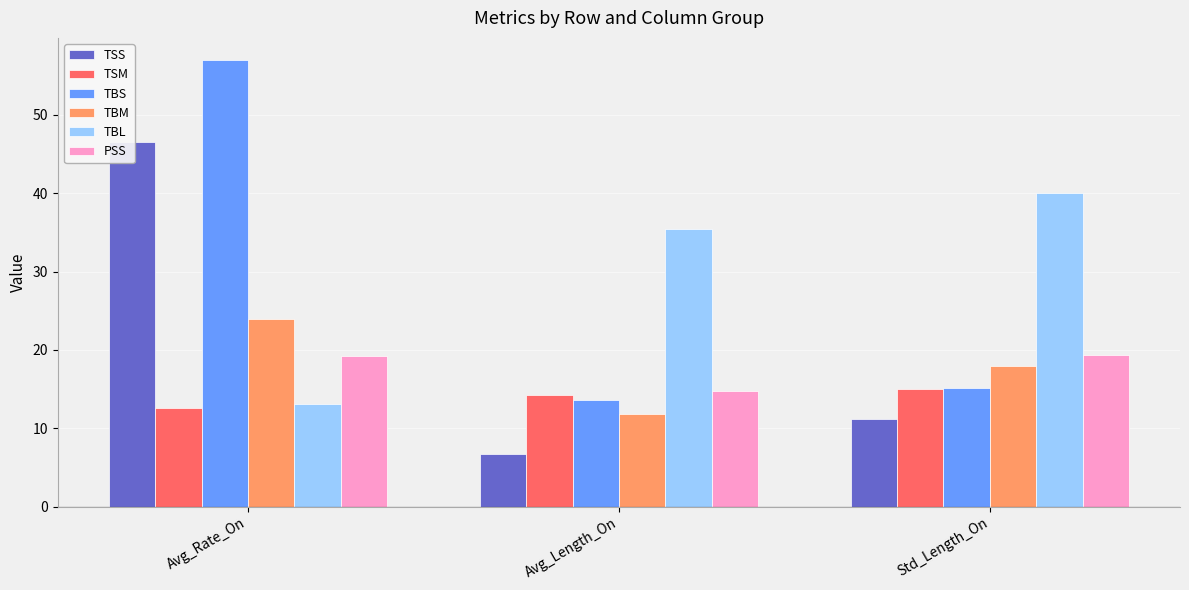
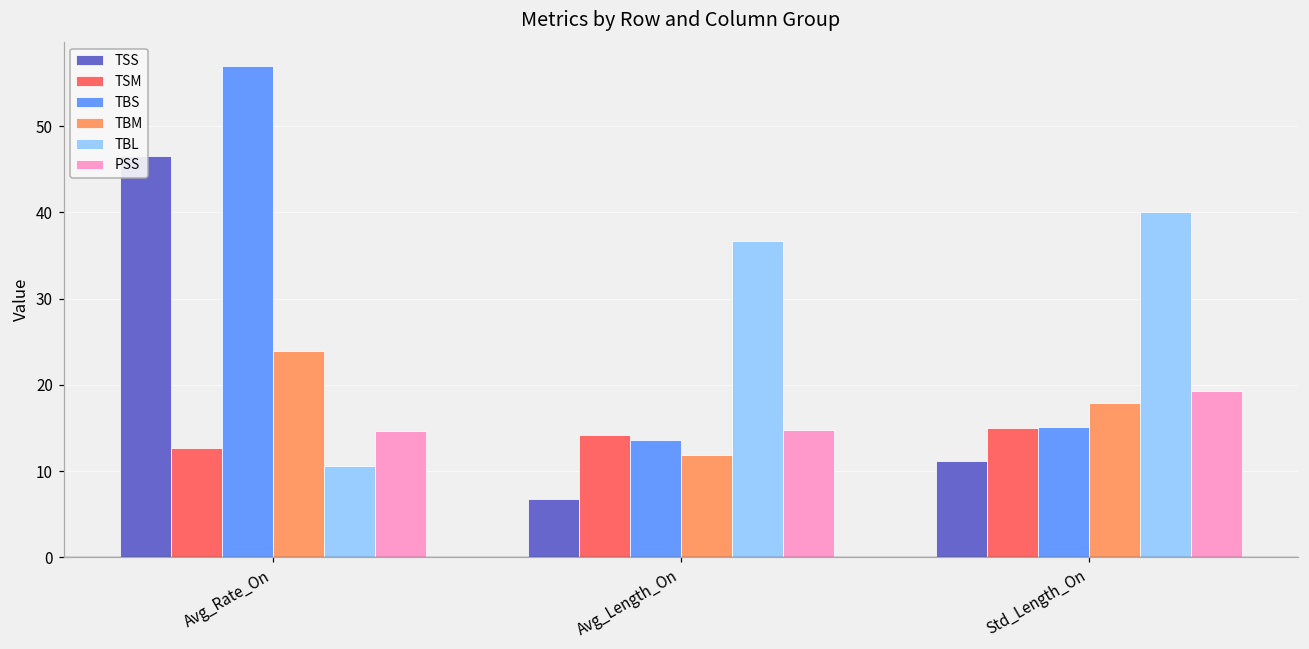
  {
    "TSS": {
      "Avg_Length_On": 7,
      "Std_Length_On": 11
    },
    "TBS": {
      "Avg_Rate_On": 57,
      "Avg_Length_On": 14,
      "Std_Length_On": 15
    },
    "TBL": {
-     "Avg_Rate_On": 13,
-     "Avg_Length_On": 35,
+     "Avg_Rate_On": 11,
+     "Avg_Length_On": 37,
      "Std_Length_On": 40
    },
    "PSS": {
-     "Avg_Rate_On": 19,
+     "Avg_Rate_On": 15,
      "Avg_Length_On": 15,
      "Std_Length_On": 19
    }
  }
